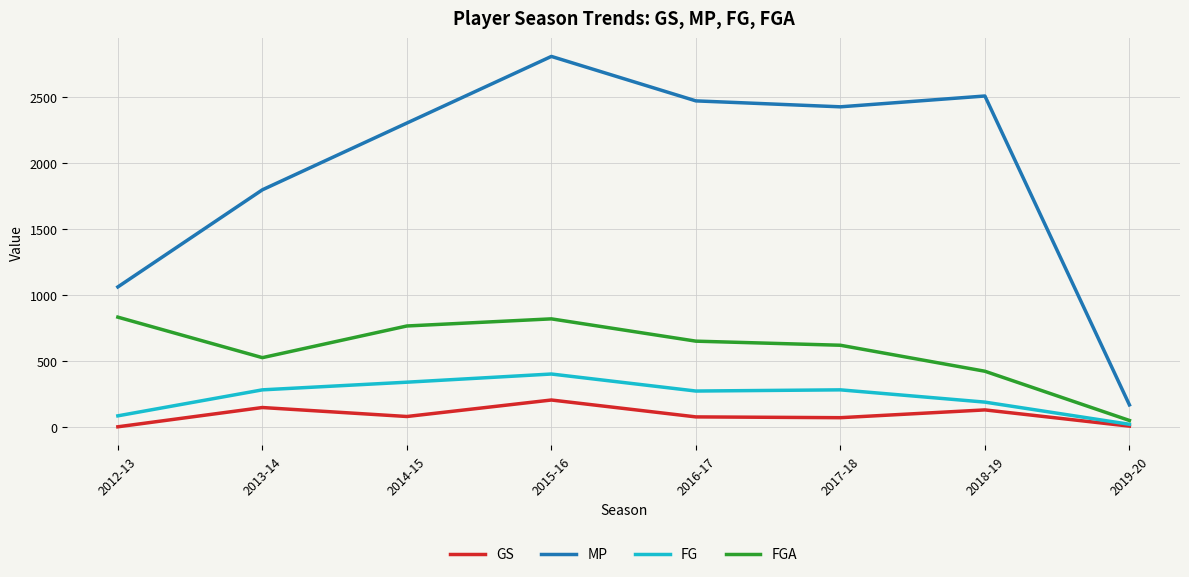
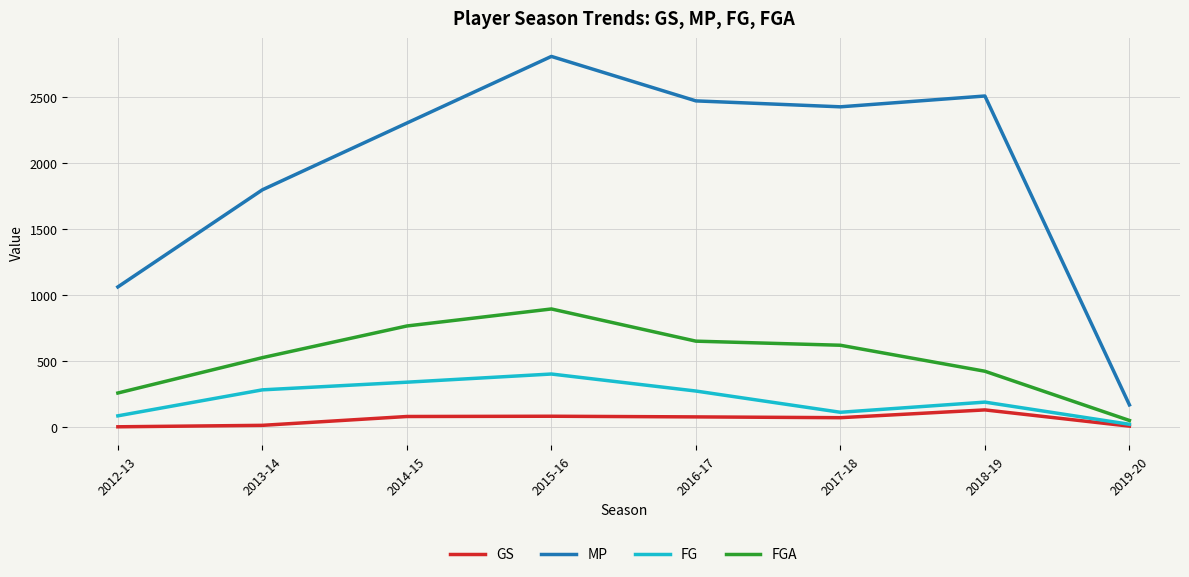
  {
    "GS": {
      "2012-13": 0,
-     "2013-14": 150,
+     "2013-14": 10,
      "2014-15": 80,
-     "2015-16": 200,
+     "2015-16": 80,
      "2016-17": 80,
      "2017-18": 70,
      "2018-19": 130
    },
    "MP": {
      "2012-13": 1060,
      "2013-14": 1800,
      "2014-15": 2300,
      "2015-16": 2810,
      "2016-17": 2470,
      "2017-18": 2430,
      "2018-19": 2510,
      "2019-20": 170
    },
    "FG": {
      "2012-13": 80,
      "2013-14": 280,
      "2014-15": 340,
      "2015-16": 400,
      "2016-17": 270,
-     "2017-18": 280,
+     "2017-18": 110,
      "2018-19": 190
    },
    "FGA": {
-     "2012-13": 830,
+     "2012-13": 260,
      "2013-14": 530,
      "2014-15": 770,
-     "2015-16": 820,
+     "2015-16": 890,
      "2016-17": 650,
      "2017-18": 620,
      "2018-19": 420,
      "2019-20": 50
    }
  }
